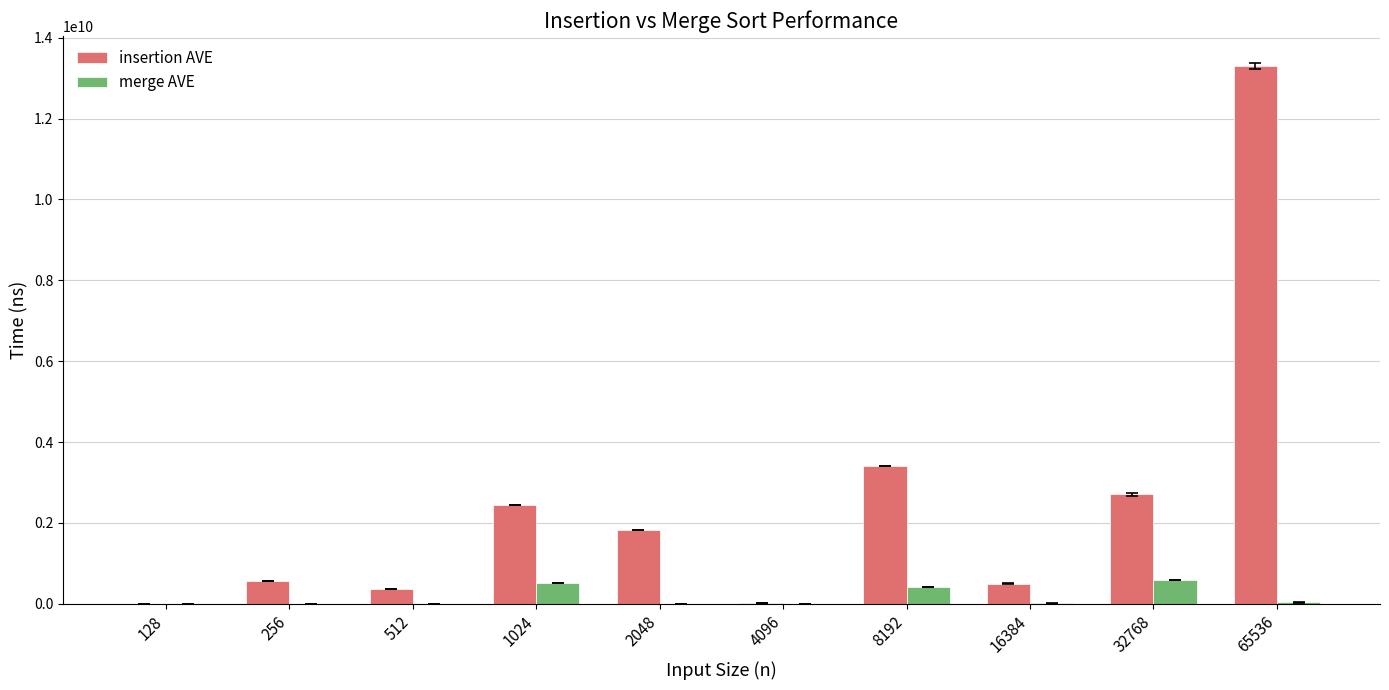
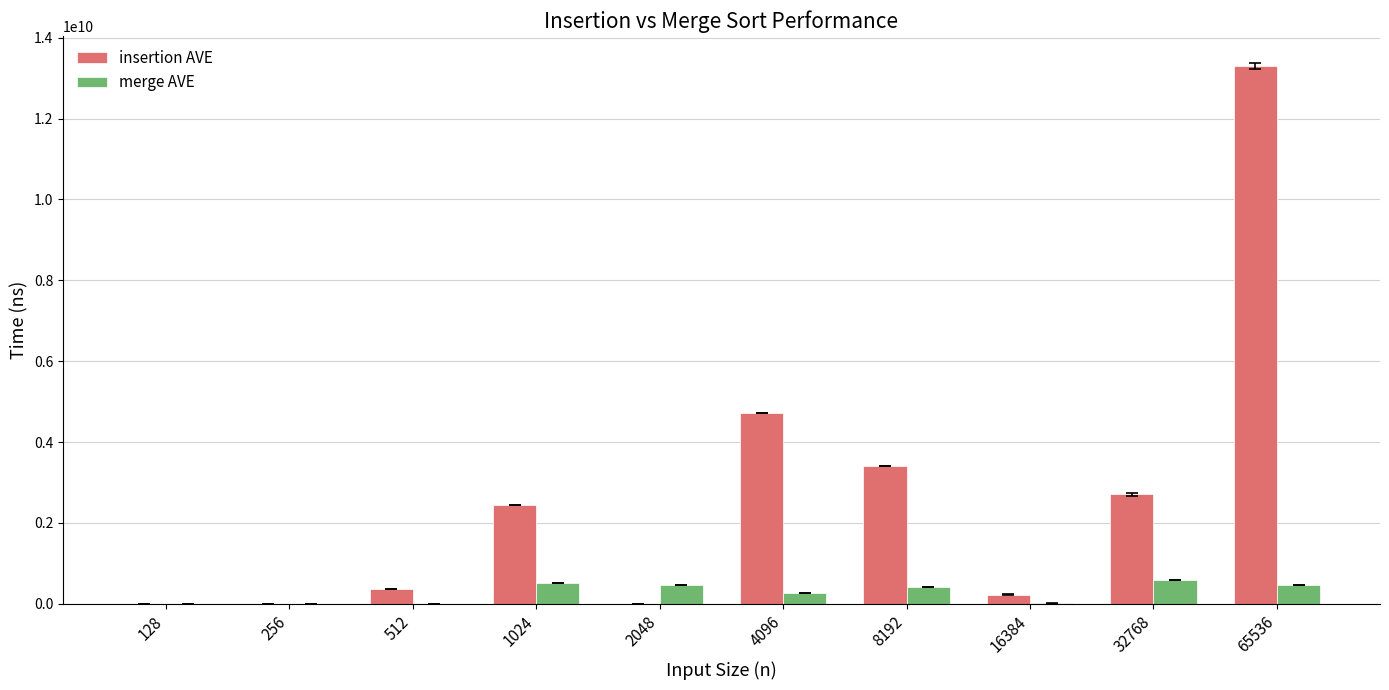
  {
    "insertion AVE": {
-     "256": 600000000,
+     "256": 0,
      "512": 400000000,
      "1024": 2400000000,
-     "2048": 1800000000,
-     "4096": 0,
+     "2048": 0,
+     "4096": 4700000000,
      "8192": 3400000000,
-     "16384": 500000000,
+     "16384": 200000000,
      "32768": 2700000000,
      "65536": 13300000000
    },
    "merge AVE": {
      "1024": 500000000,
-     "2048": 0,
-     "4096": 0,
+     "2048": 500000000,
+     "4096": 300000000,
      "8192": 400000000,
      "32768": 600000000,
-     "65536": 0
+     "65536": 500000000
    }
  }
